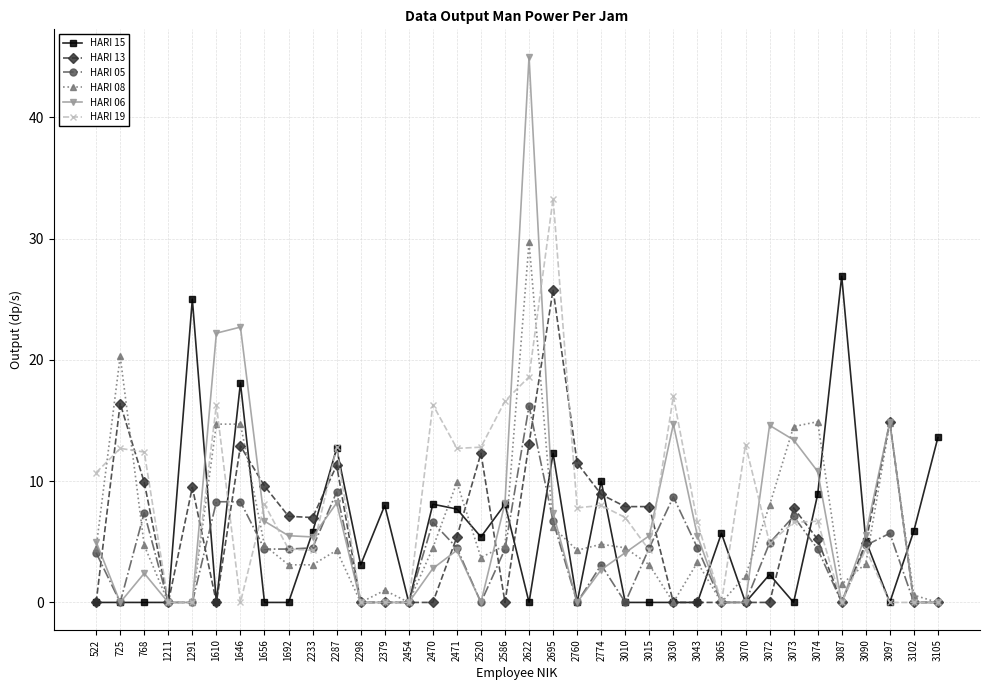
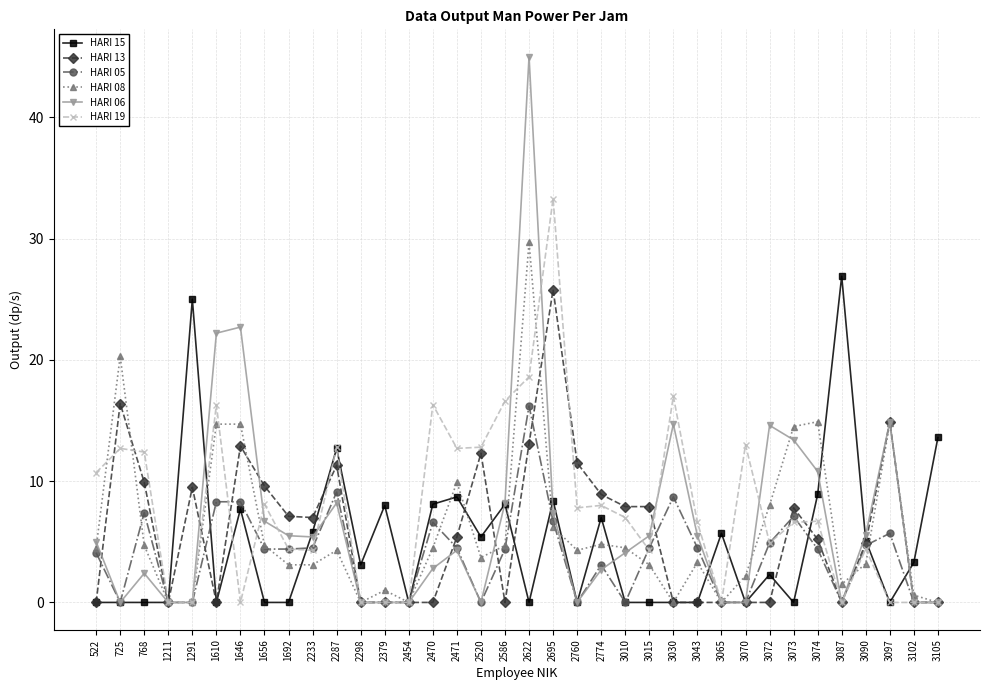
  {
    "HARI 15": {
      "768": 0.0,
      "1291": 25.0,
-     "1646": 18.1,
+     "1646": 7.7,
      "1656": 0.0,
      "1692": 0.0,
      "2233": 5.8,
      "2298": 3.1,
      "2379": 8.0,
      "2470": 8.1,
-     "2471": 7.7,
+     "2471": 8.7,
      "2520": 5.4,
      "2622": 0.0,
-     "2695": 12.3,
-     "2774": 10,
+     "2695": 8.4,
+     "2774": 7,
      "3015": 0.0,
      "3065": 5.7,
      "3072": 2.3,
      "3073": 0.0,
      "3074": 8.9,
      "3087": 26.9,
-     "3102": 5.9,
+     "3102": 3.3,
      "3105": 13.6
    }
  }
